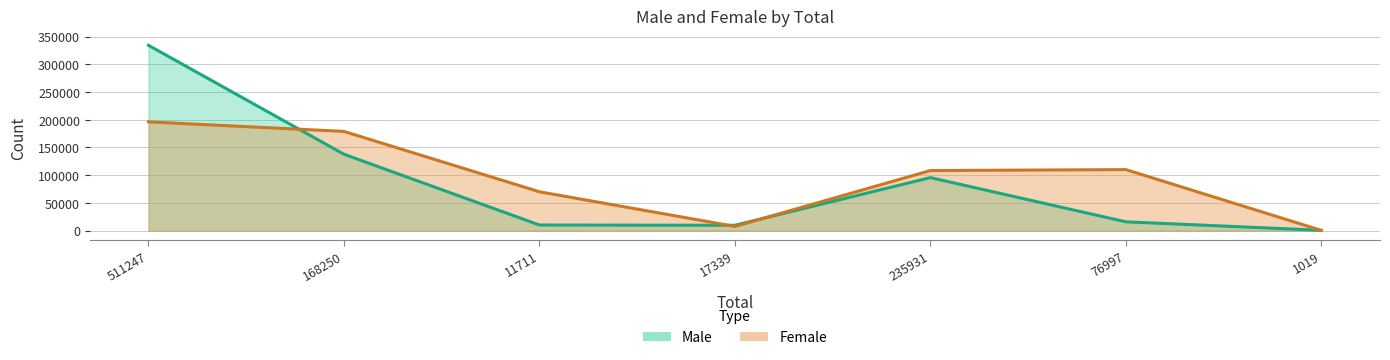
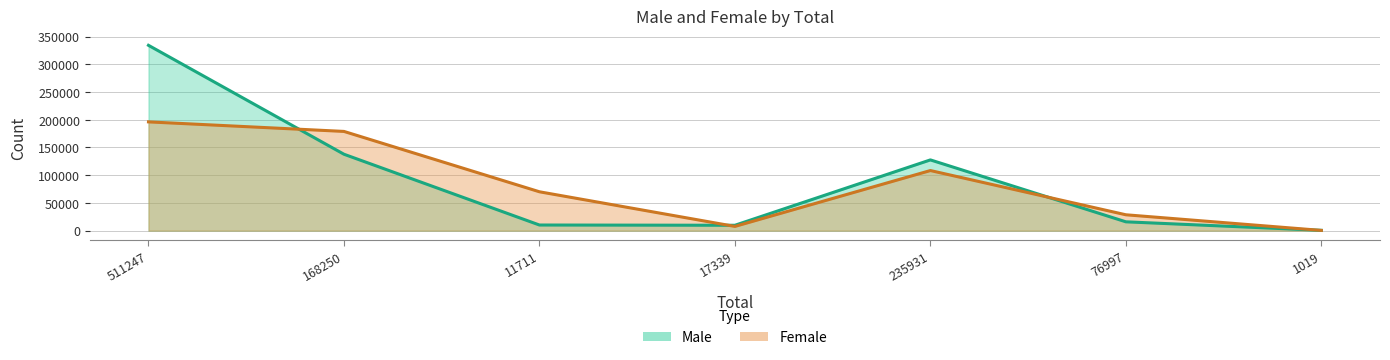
  {
    "Male": {
      "511247": 330000,
      "168250": 140000,
      "11711": 10000,
-     "235931": 100000,
+     "235931": 130000,
      "76997": 20000
    },
    "Female": {
      "511247": 200000,
      "168250": 180000,
      "11711": 70000,
      "235931": 110000,
-     "76997": 110000
+     "76997": 30000
    }
  }
